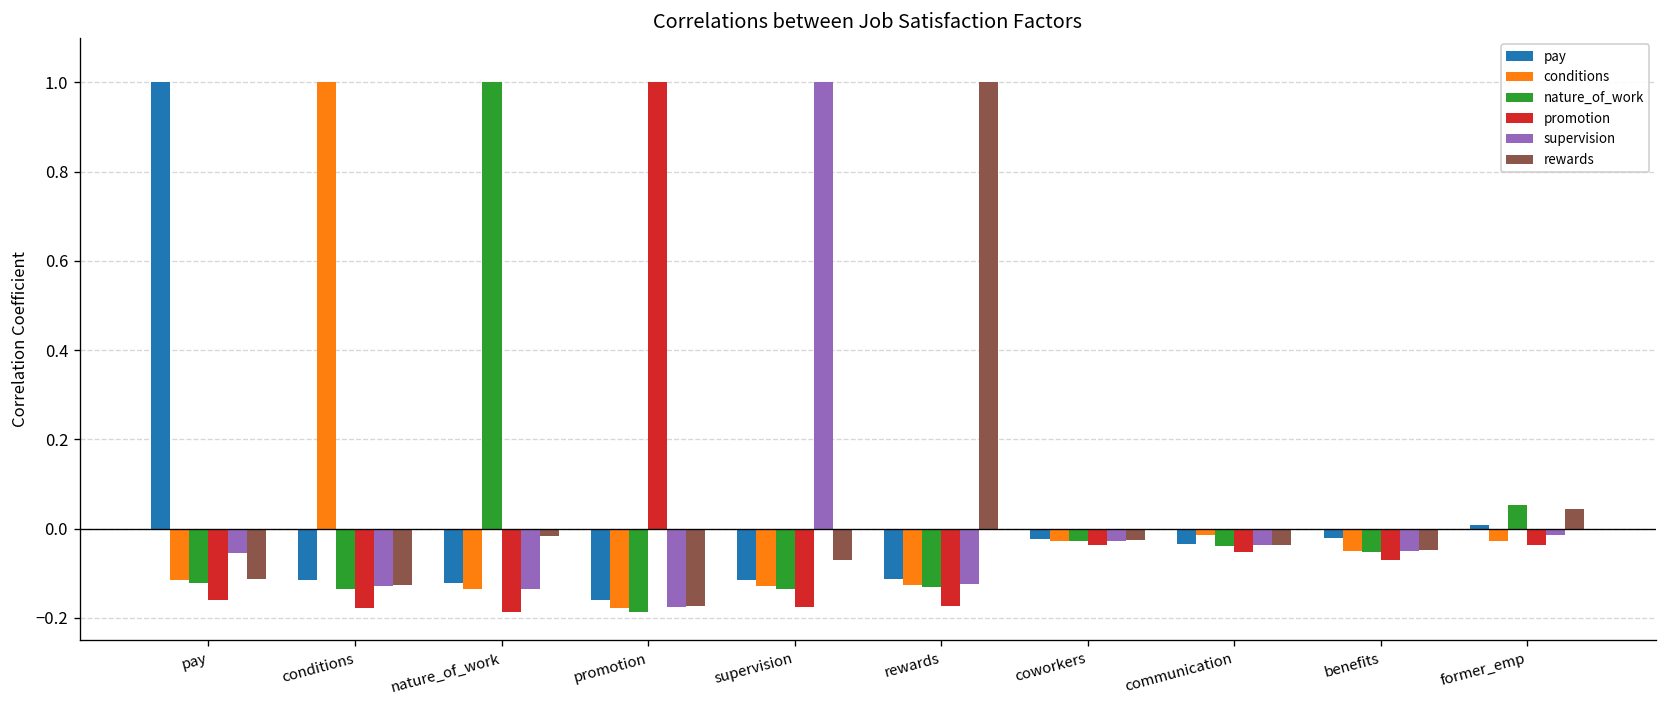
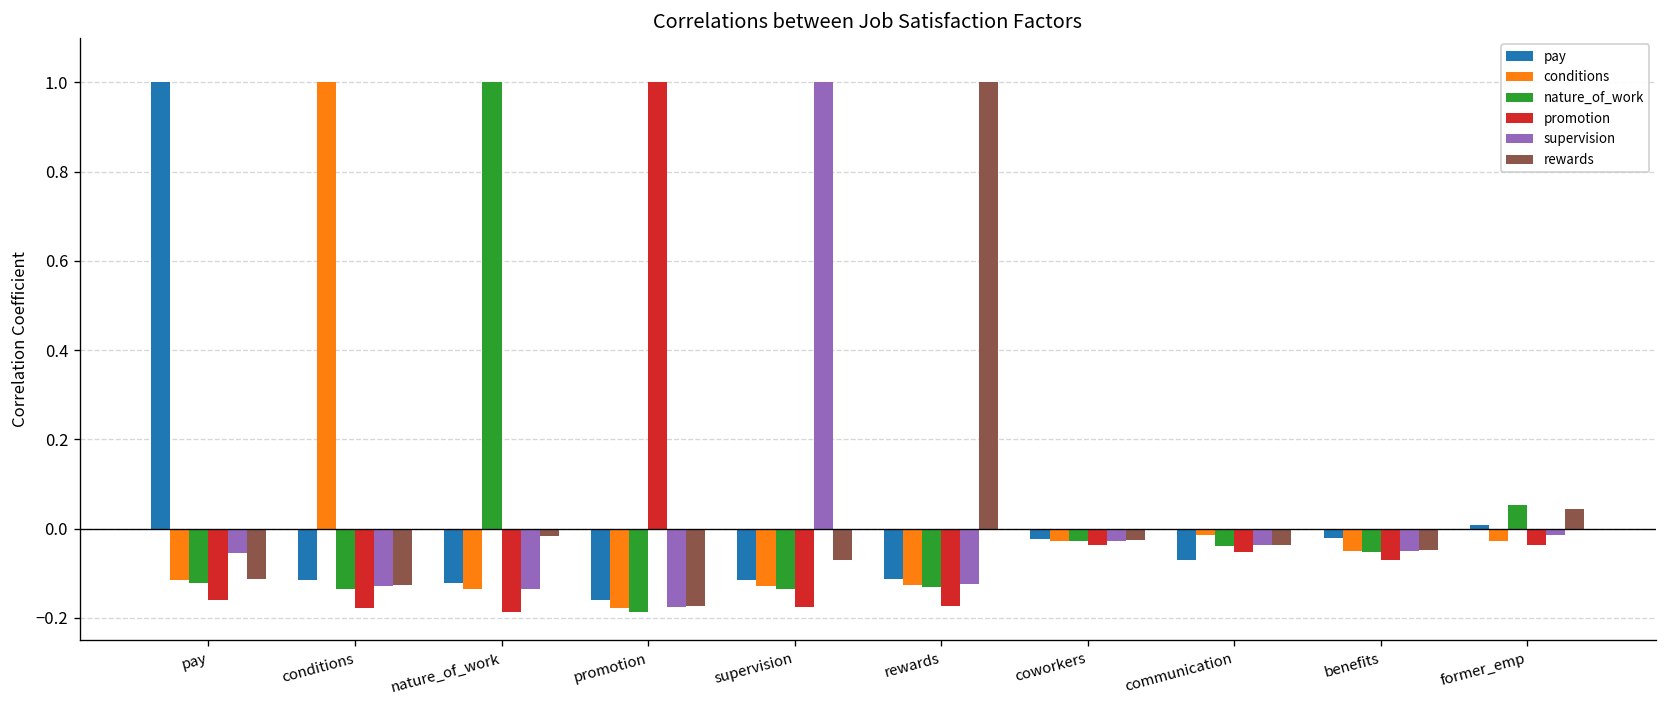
  {
    "pay": {
      "pay": 1.00,
      "conditions": -0.12,
      "nature_of_work": -0.12,
      "promotion": -0.16,
      "supervision": -0.11,
      "rewards": -0.11,
      "coworkers": -0.02,
-     "communication": -0.03,
+     "communication": -0.07,
      "benefits": -0.02,
      "former_emp": 0.01
    },
    "conditions": {
      "pay": -0.12,
      "conditions": 1.00,
      "nature_of_work": -0.14,
      "promotion": -0.18,
      "supervision": -0.13,
      "rewards": -0.13,
      "coworkers": -0.03,
      "communication": -0.01,
      "benefits": -0.05,
      "former_emp": -0.03
    },
    "nature_of_work": {
      "pay": -0.12,
      "conditions": -0.14,
      "nature_of_work": 1.00,
      "promotion": -0.19,
      "supervision": -0.13,
      "rewards": -0.13,
      "coworkers": -0.03,
      "communication": -0.04,
      "benefits": -0.05,
      "former_emp": 0.05
    },
    "promotion": {
      "pay": -0.16,
      "conditions": -0.18,
      "nature_of_work": -0.19,
      "promotion": 1.00,
      "supervision": -0.18,
      "rewards": -0.17,
      "coworkers": -0.04,
      "communication": -0.05,
      "benefits": -0.07,
      "former_emp": -0.04
    },
    "supervision": {
      "pay": -0.05,
      "conditions": -0.13,
      "nature_of_work": -0.13,
      "promotion": -0.18,
      "supervision": 1.00,
      "rewards": -0.12,
      "coworkers": -0.03,
      "communication": -0.04,
      "benefits": -0.05,
      "former_emp": -0.01
    },
    "rewards": {
      "pay": -0.11,
      "conditions": -0.13,
      "nature_of_work": -0.02,
      "promotion": -0.17,
      "supervision": -0.07,
      "rewards": 1.00,
      "coworkers": -0.03,
      "communication": -0.04,
      "benefits": -0.05,
      "former_emp": 0.04
    }
  }
